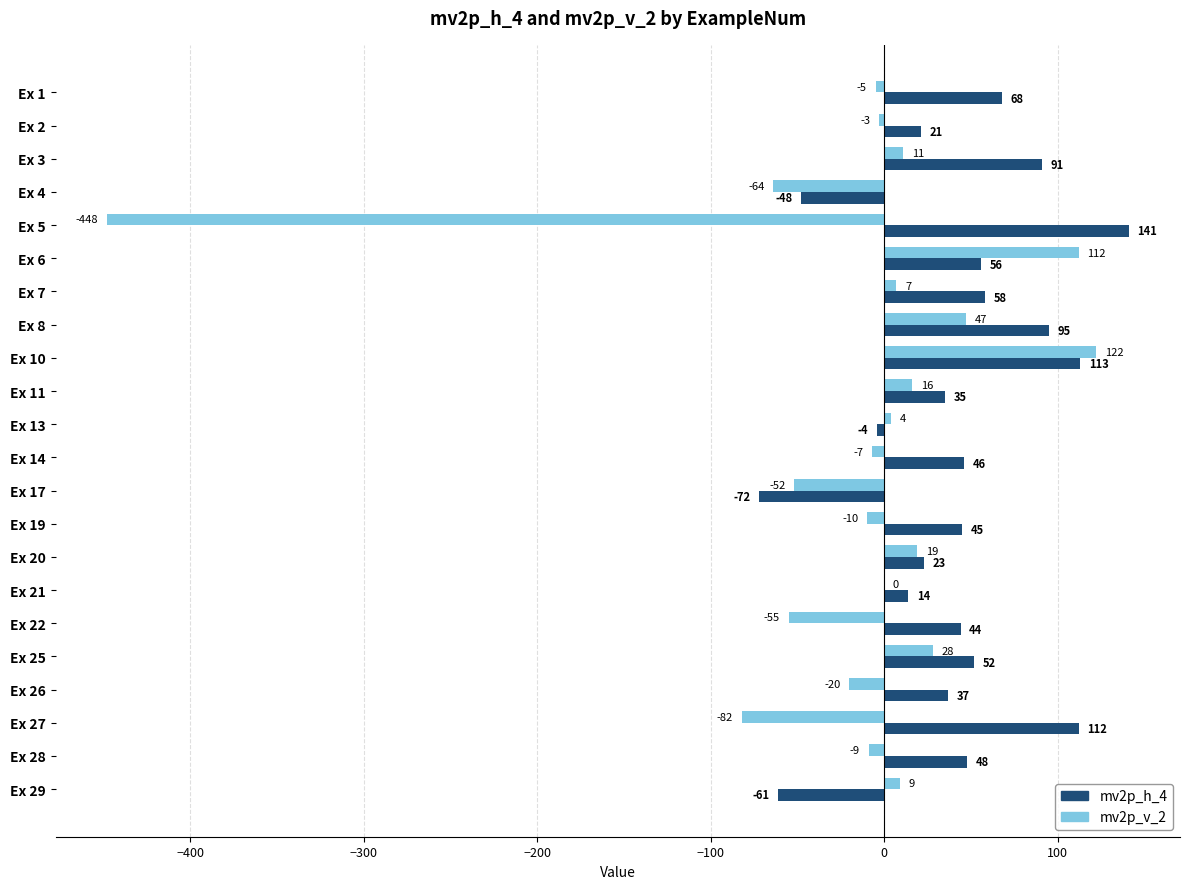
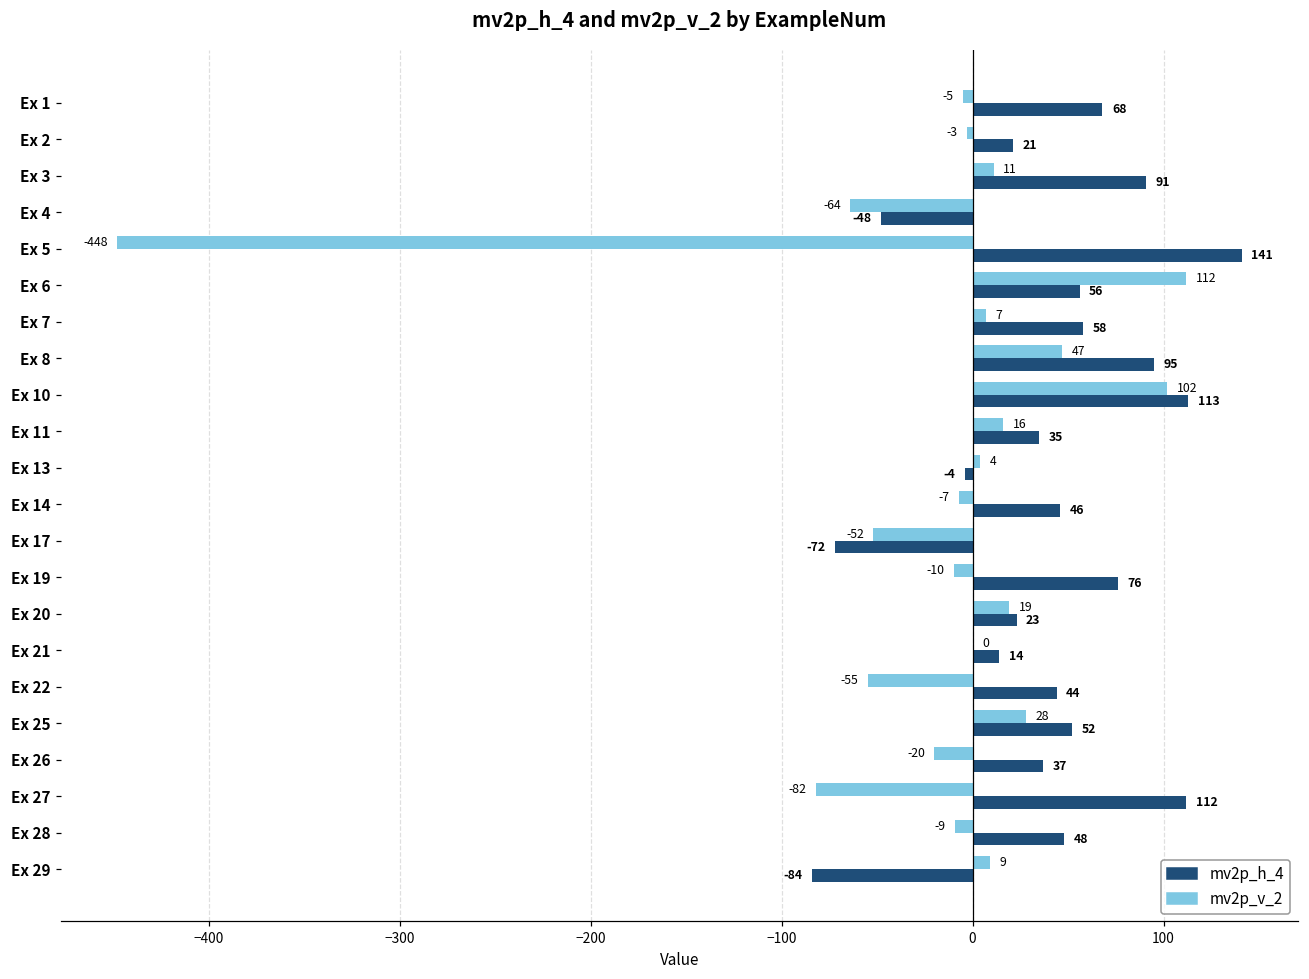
  {
    "mv2p_h_4": {
      "Ex 1": 68,
      "Ex 2": 21,
      "Ex 3": 91,
      "Ex 4": -48,
      "Ex 5": 141,
      "Ex 6": 56,
      "Ex 7": 58,
      "Ex 8": 95,
      "Ex 10": 113,
      "Ex 11": 35,
      "Ex 13": -4,
      "Ex 14": 46,
      "Ex 17": -72,
-     "Ex 19": 45,
+     "Ex 19": 76,
      "Ex 20": 23,
      "Ex 21": 14,
      "Ex 22": 44,
      "Ex 25": 52,
      "Ex 26": 37,
      "Ex 27": 112,
      "Ex 28": 48,
-     "Ex 29": -61
+     "Ex 29": -84
    },
    "mv2p_v_2": {
      "Ex 1": -5,
      "Ex 2": -3,
      "Ex 3": 11,
      "Ex 4": -64,
      "Ex 5": -448,
      "Ex 6": 112,
      "Ex 7": 7,
      "Ex 8": 47,
-     "Ex 10": 122,
+     "Ex 10": 102,
      "Ex 11": 16,
      "Ex 13": 4,
      "Ex 14": -7,
      "Ex 17": -52,
      "Ex 19": -10,
      "Ex 20": 19,
      "Ex 21": 0,
      "Ex 22": -55,
      "Ex 25": 28,
      "Ex 26": -20,
      "Ex 27": -82,
      "Ex 28": -9,
      "Ex 29": 9
    }
  }
